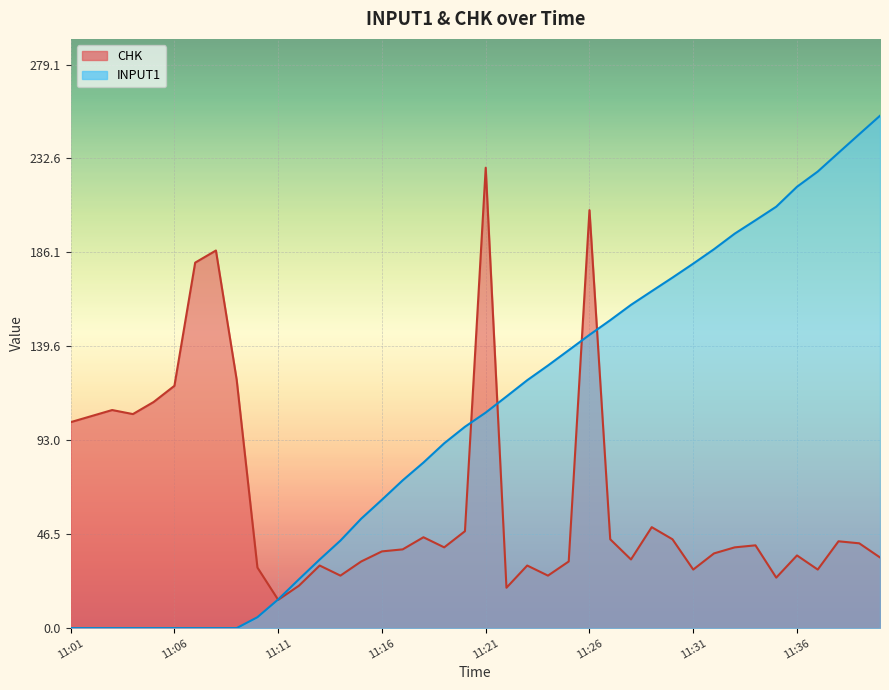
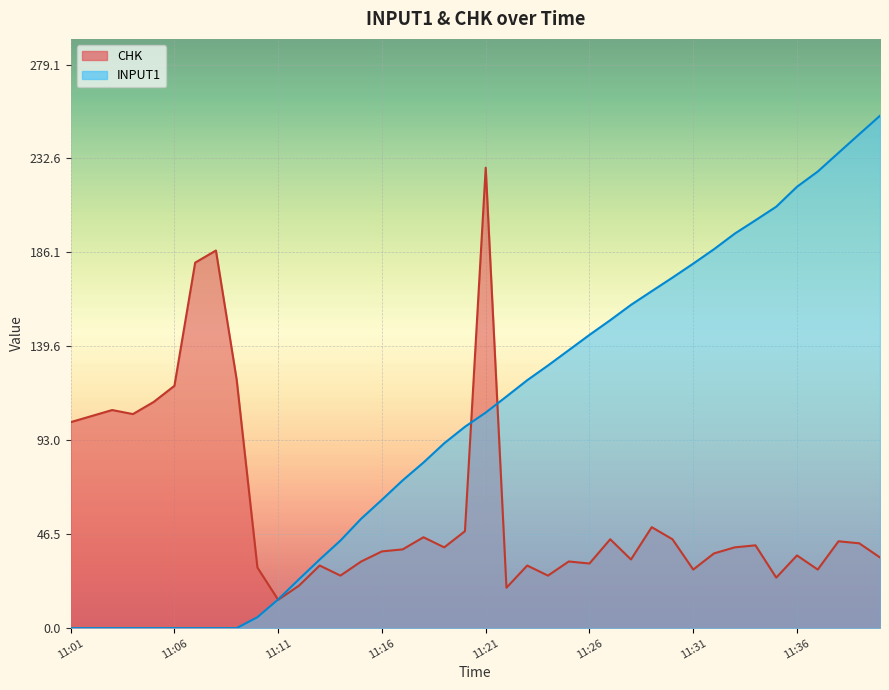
  {
    "CHK": {
      "11:01": 102,
      "11:06": 120,
      "11:16": 38,
      "11:21": 228,
-     "11:26": 207,
+     "11:26": 32,
      "11:31": 29,
      "11:36": 36
    },
    "INPUT1": {
      "11:01": 0,
      "11:06": 0,
      "11:16": 64,
      "11:21": 107,
      "11:26": 145,
      "11:31": 181,
      "11:36": 219
    }
  }
